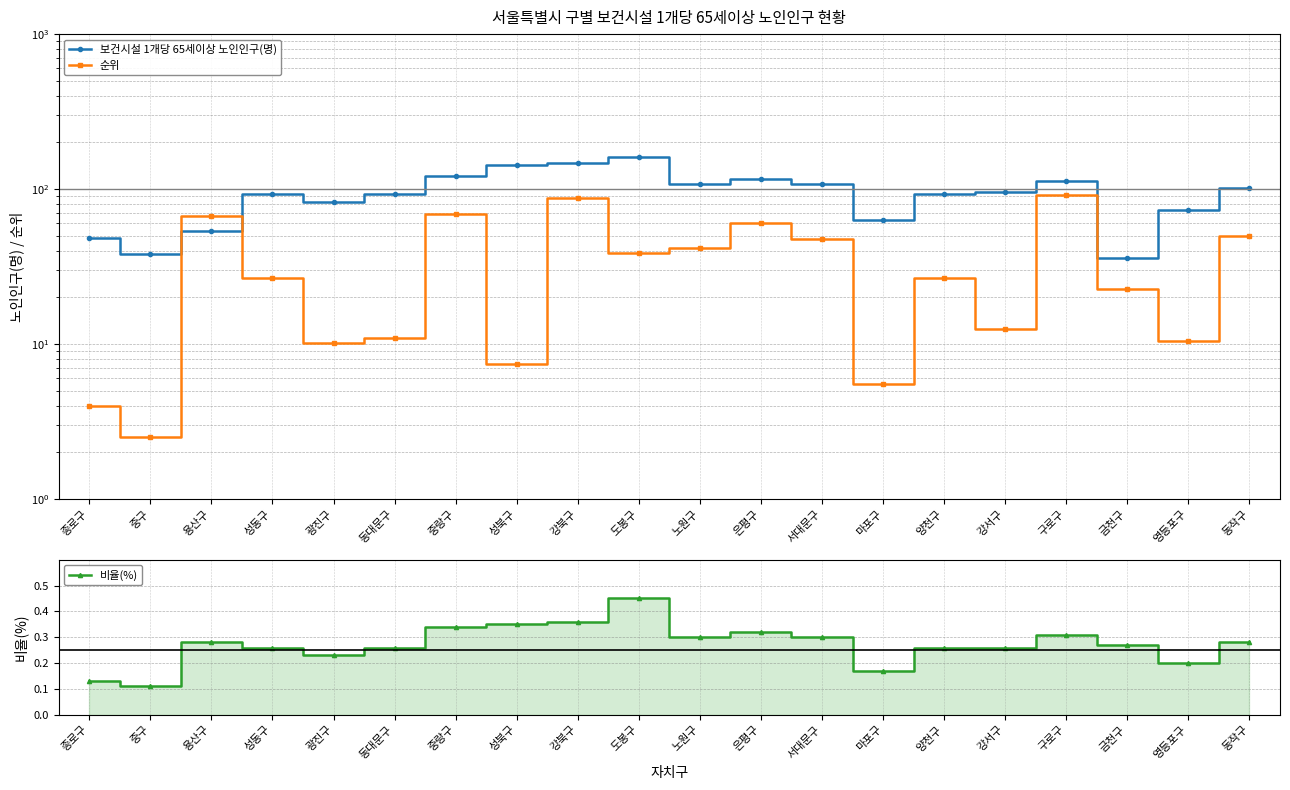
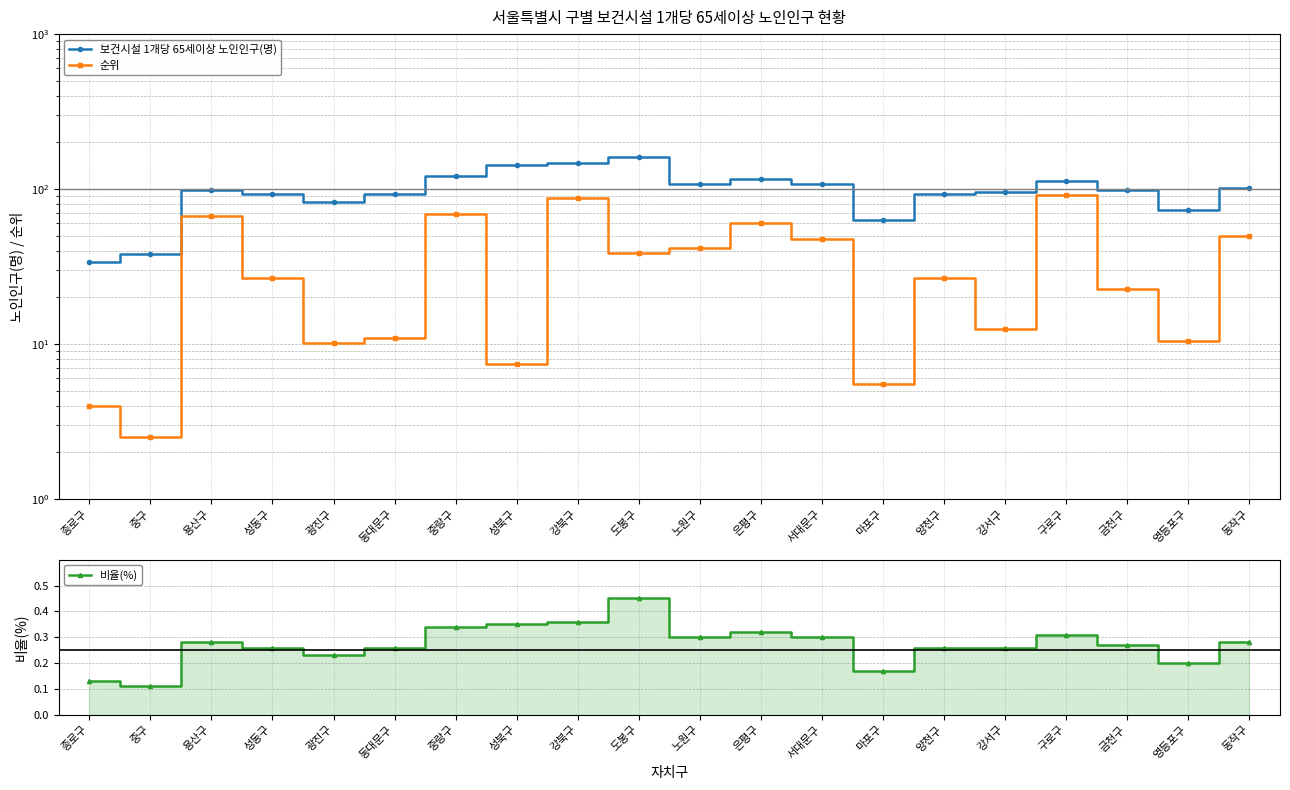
  {
    "서울특별시 구별 보건시설 1개당 65세이상 노인인구 현황": {
      "보건시설 1개당 65세이상 노인인구(명)": {
-       "종로구": 48,
+       "종로구": 34,
        "중구": 38,
-       "용산구": 54,
+       "용산구": 100,
        "성동구": 90,
        "광진구": 80,
        "동대문구": 90,
        "중랑구": 120,
        "성북구": 140,
        "강북구": 150,
        "도봉구": 160,
        "노원구": 110,
        "은평구": 120,
        "서대문구": 110,
        "마포구": 63,
        "양천구": 90,
        "강서구": 100,
        "구로구": 110,
-       "금천구": 36,
+       "금천구": 100,
        "영등포구": 70,
        "동작구": 100
      },
      "순위": {
        "종로구": 4,
        "중구": 2.5,
        "용산구": 67,
        "성동구": 27,
        "광진구": 10,
        "동대문구": 11,
        "중랑구": 70,
        "성북구": 7,
        "강북구": 90,
        "도봉구": 39,
        "노원구": 42,
        "은평구": 60,
        "서대문구": 48,
        "마포구": 5.5,
        "양천구": 27,
        "강서구": 13,
        "구로구": 90,
        "금천구": 23,
        "영등포구": 11,
        "동작구": 50
      }
    }
  }
